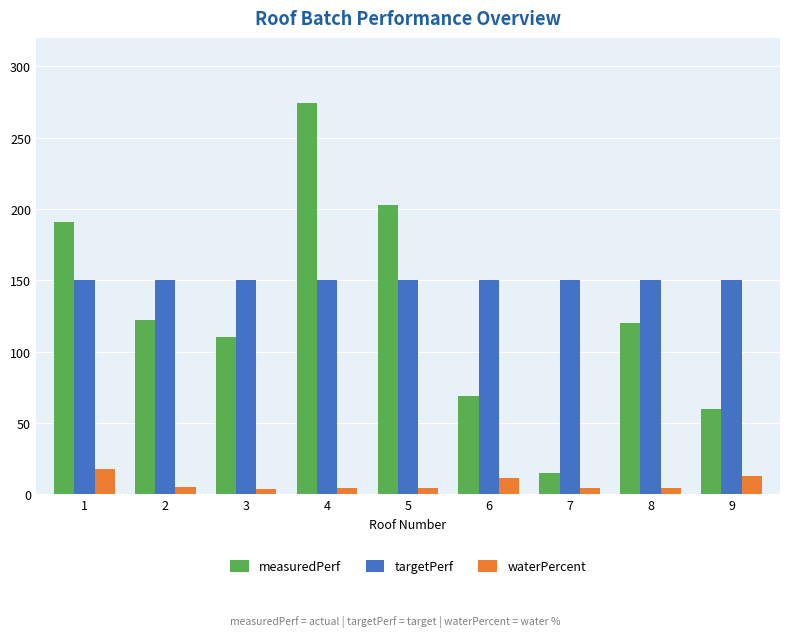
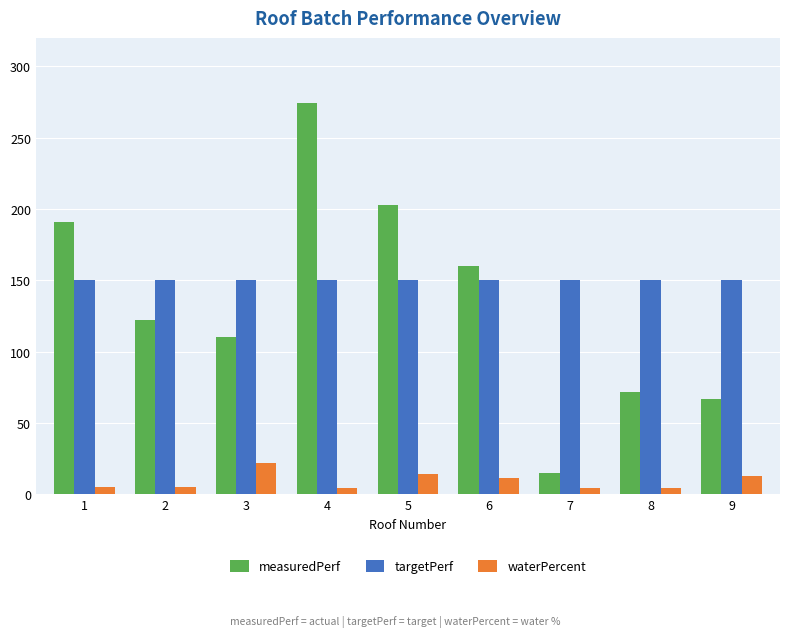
  {
    "measuredPerf": {
      "1": 191,
      "2": 122,
      "3": 110,
      "4": 274,
      "5": 203,
-     "6": 69,
+     "6": 160,
      "7": 15,
-     "8": 120,
-     "9": 60
+     "8": 72,
+     "9": 67
    },
    "targetPerf": {
      "1": 150,
      "2": 150,
      "3": 150,
      "4": 150,
      "5": 150,
      "6": 150,
      "7": 150,
      "8": 150,
      "9": 150
    },
    "waterPercent": {
-     "1": 18,
+     "1": 5,
      "2": 5,
-     "3": 4,
+     "3": 22,
      "4": 5,
-     "5": 5,
+     "5": 14,
      "6": 11,
      "7": 5,
      "8": 5,
      "9": 13
    }
  }
